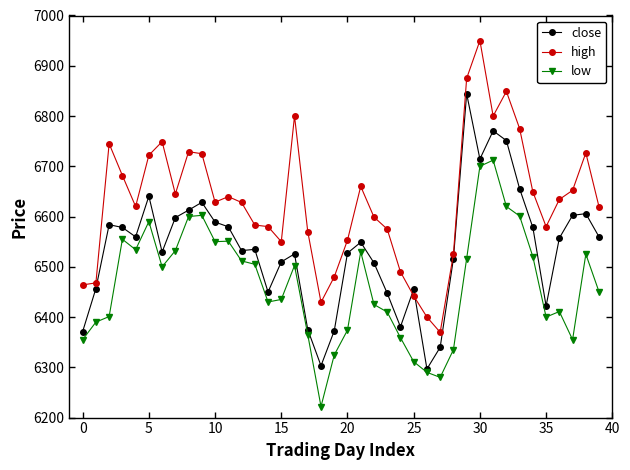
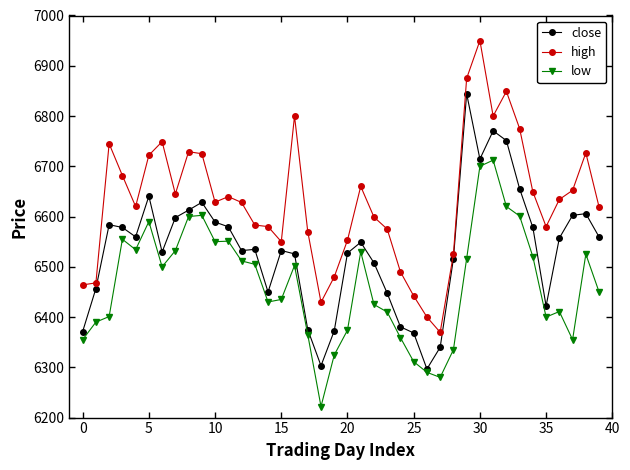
  {
    "close": {
      "0": 6370,
      "5": 6640,
      "10": 6590,
-     "15": 6510,
+     "15": 6530,
      "20": 6530,
-     "25": 6460,
+     "25": 6370,
      "30": 6710,
      "35": 6420
    },
    "high": {
      "0": 6460,
      "5": 6720,
      "10": 6630,
      "15": 6550,
      "20": 6550,
      "25": 6440,
      "30": 6950,
      "35": 6580
    },
    "low": {
      "0": 6360,
      "5": 6590,
      "10": 6550,
      "15": 6440,
      "20": 6370,
      "25": 6310,
      "30": 6700,
      "35": 6400
    }
  }
